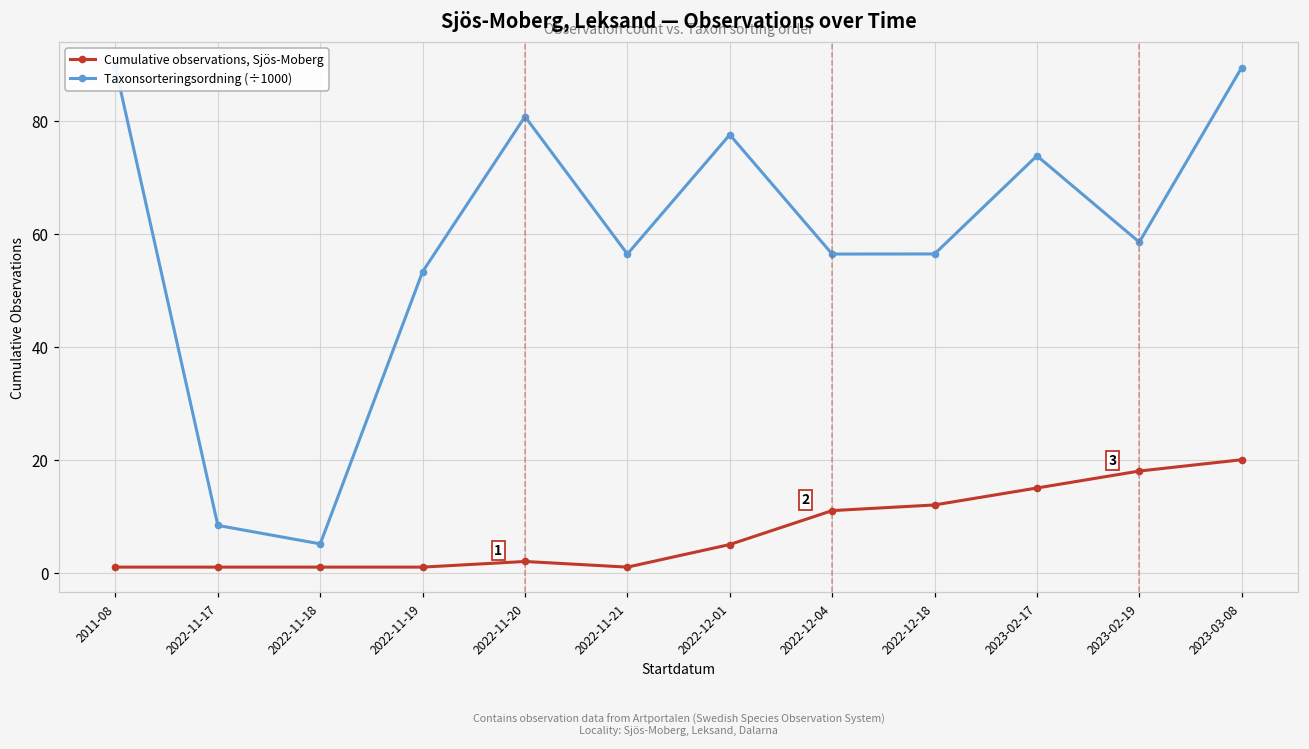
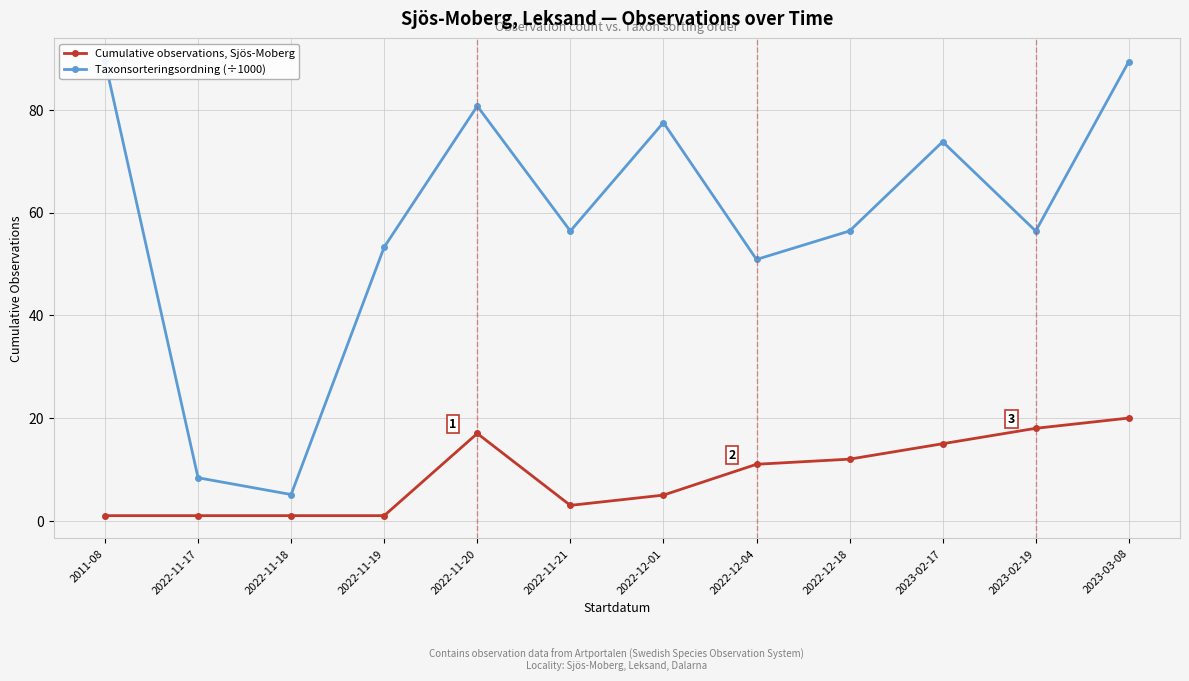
  {
    "Cumulative observations, Sjös-Moberg": {
      "2011-08": 1,
      "2022-11-17": 1,
      "2022-11-18": 1,
      "2022-11-19": 1,
-     "2022-11-20": 2,
-     "2022-11-21": 1,
+     "2022-11-20": 17,
+     "2022-11-21": 3,
      "2022-12-01": 5,
      "2022-12-18": 12,
      "2023-02-17": 15,
      "2023-03-08": 20
    },
    "Taxonsorteringsordning (÷1000)": {
      "2022-11-17": 8,
      "2022-11-18": 5,
      "2022-11-19": 53,
      "2022-11-20": 81,
      "2022-11-21": 56,
      "2022-12-01": 78,
-     "2022-12-04": 56,
+     "2022-12-04": 51,
      "2022-12-18": 56,
      "2023-02-17": 74,
-     "2023-02-19": 58,
+     "2023-02-19": 56,
      "2023-03-08": 89
    }
  }
